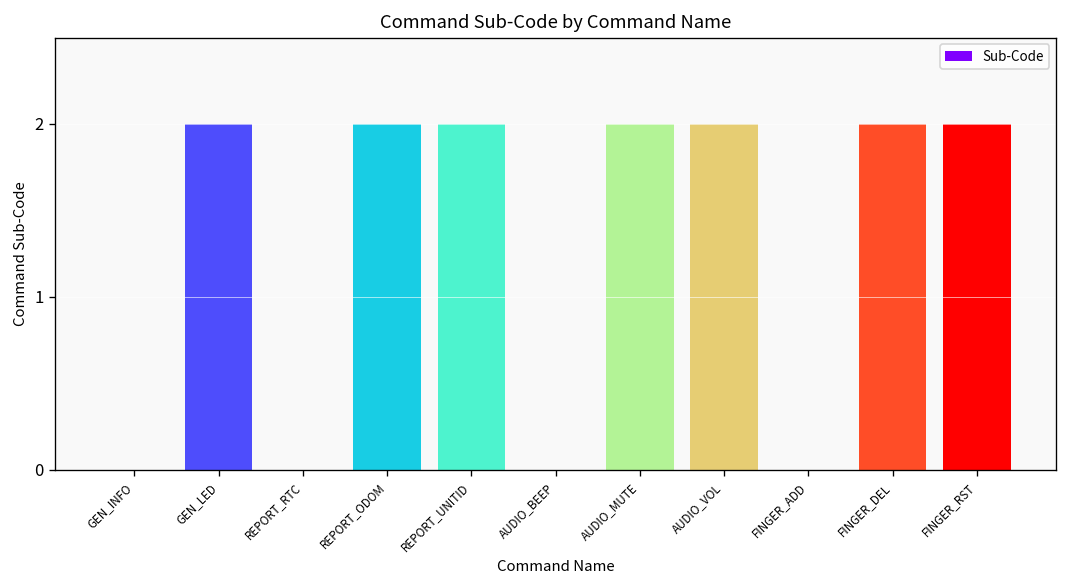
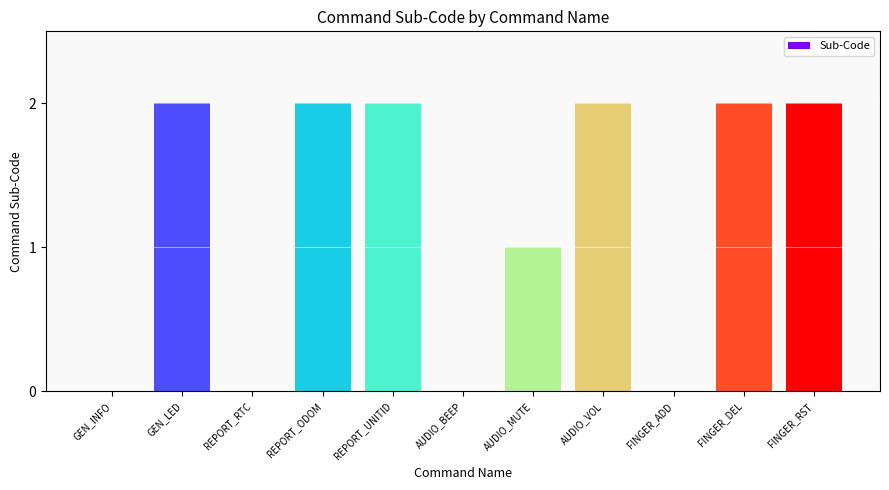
  {
    "GEN_INFO": 0,
    "GEN_LED": 2,
    "REPORT_RTC": 0,
    "REPORT_ODOM": 2,
    "REPORT_UNITID": 2,
    "AUDIO_BEEP": 0,
-   "AUDIO_MUTE": 2,
+   "AUDIO_MUTE": 1,
    "AUDIO_VOL": 2,
    "FINGER_ADD": 0,
    "FINGER_DEL": 2,
    "FINGER_RST": 2
  }
